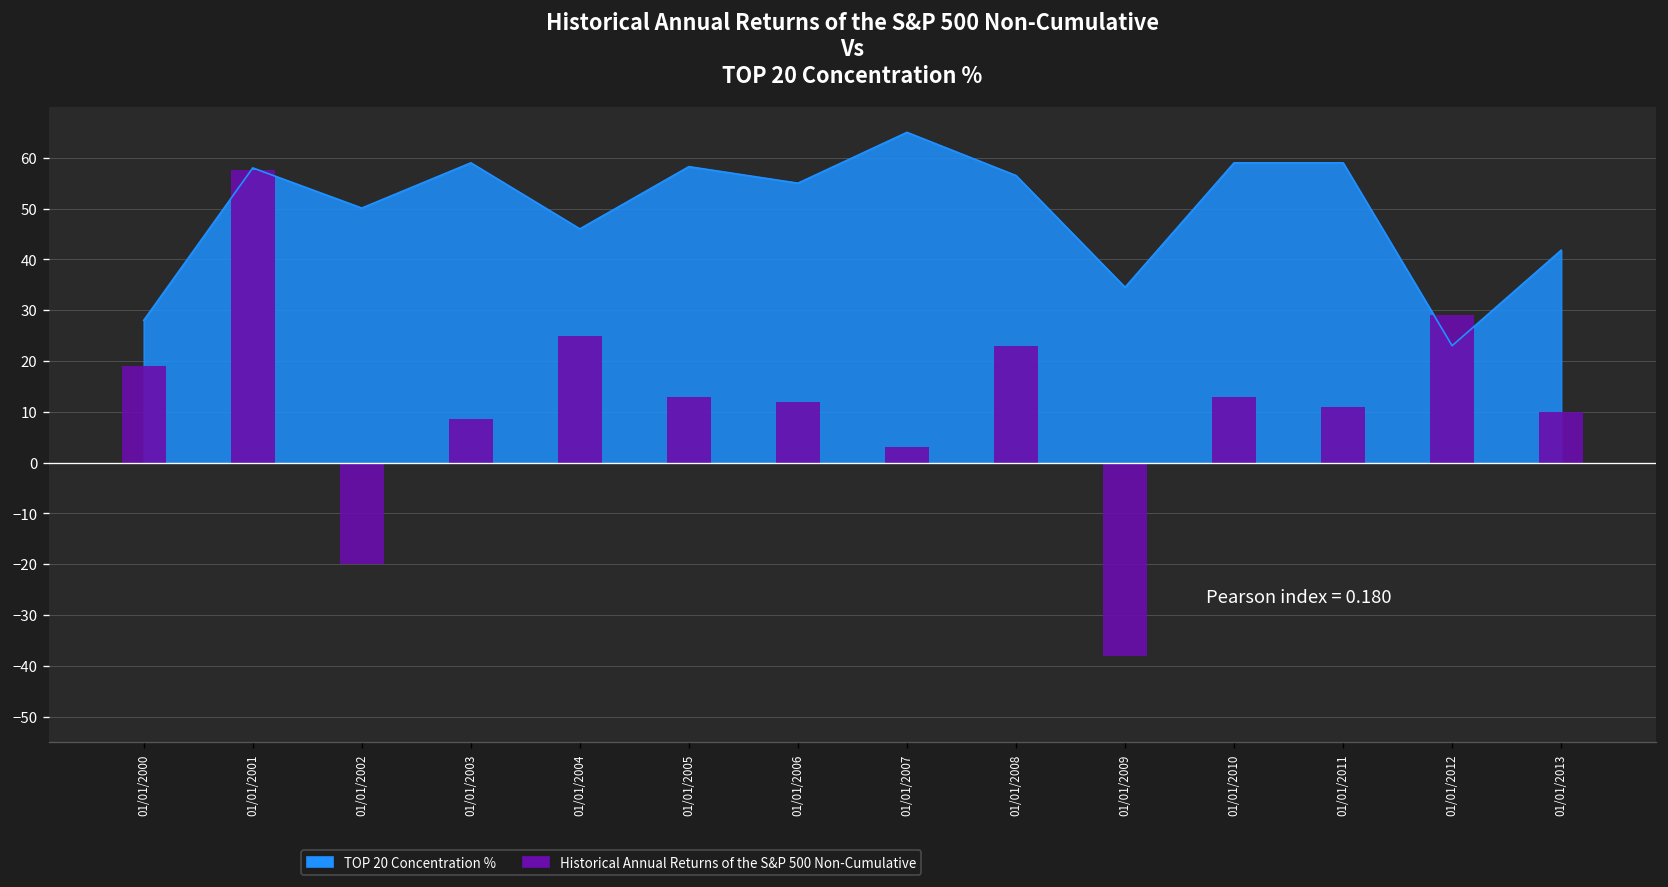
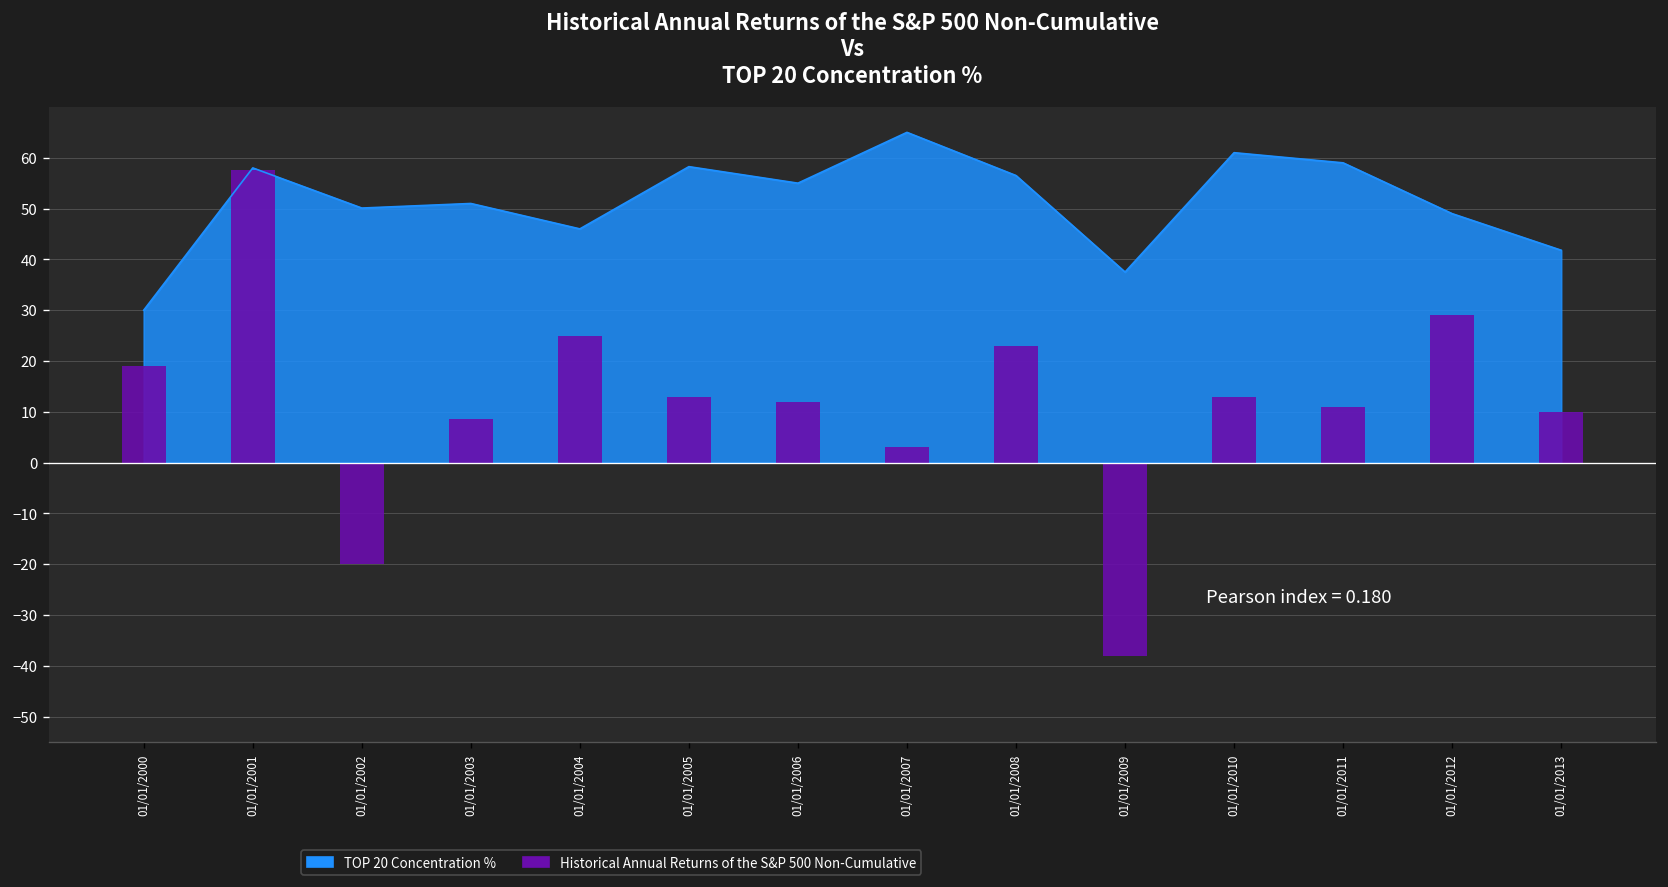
  {
    "TOP 20 Concentration %": {
-     "01/01/2000": 28,
+     "01/01/2000": 30,
      "01/01/2001": 58,
      "01/01/2002": 50,
-     "01/01/2003": 59,
+     "01/01/2003": 51,
      "01/01/2004": 46,
      "01/01/2005": 58,
      "01/01/2006": 55,
      "01/01/2007": 65,
      "01/01/2008": 57,
-     "01/01/2009": 35,
-     "01/01/2010": 59,
+     "01/01/2009": 38,
+     "01/01/2010": 61,
      "01/01/2011": 59,
-     "01/01/2012": 23,
+     "01/01/2012": 49,
      "01/01/2013": 42
    },
    "Historical Annual Returns of the S&P 500 Non-Cumulative": {
      "01/01/2000": 19,
      "01/01/2001": 58,
      "01/01/2002": -20,
      "01/01/2003": 9,
      "01/01/2004": 25,
      "01/01/2005": 13,
      "01/01/2006": 12,
      "01/01/2007": 3,
      "01/01/2008": 23,
      "01/01/2009": -38,
      "01/01/2010": 13,
      "01/01/2011": 11,
      "01/01/2012": 29,
      "01/01/2013": 10
    }
  }
